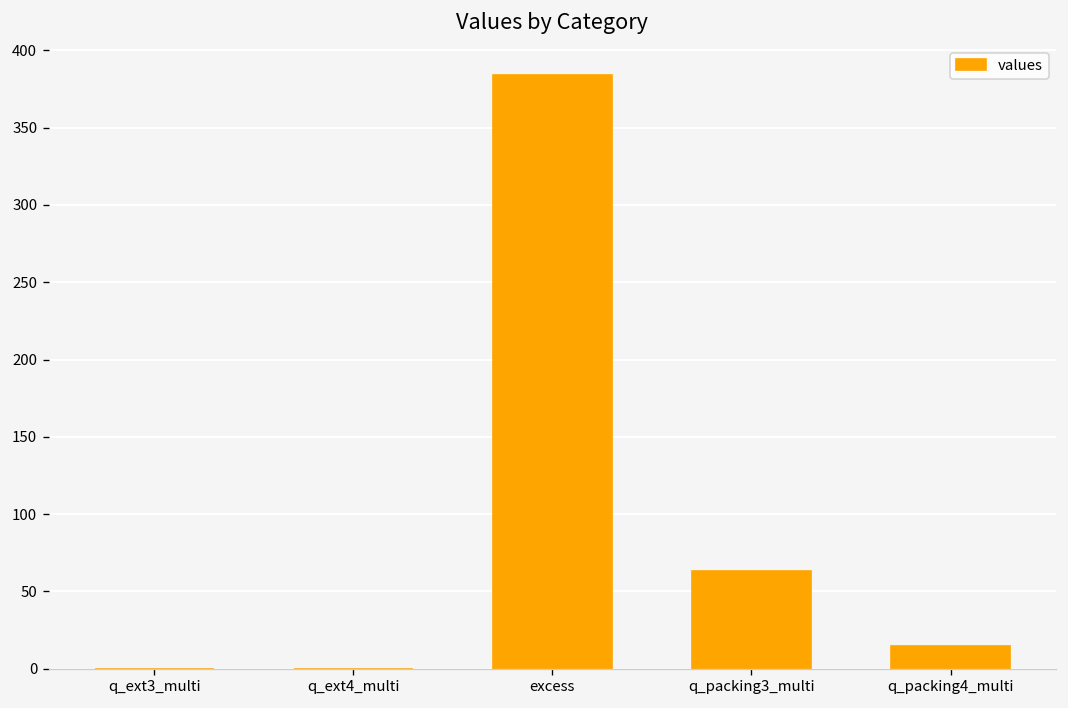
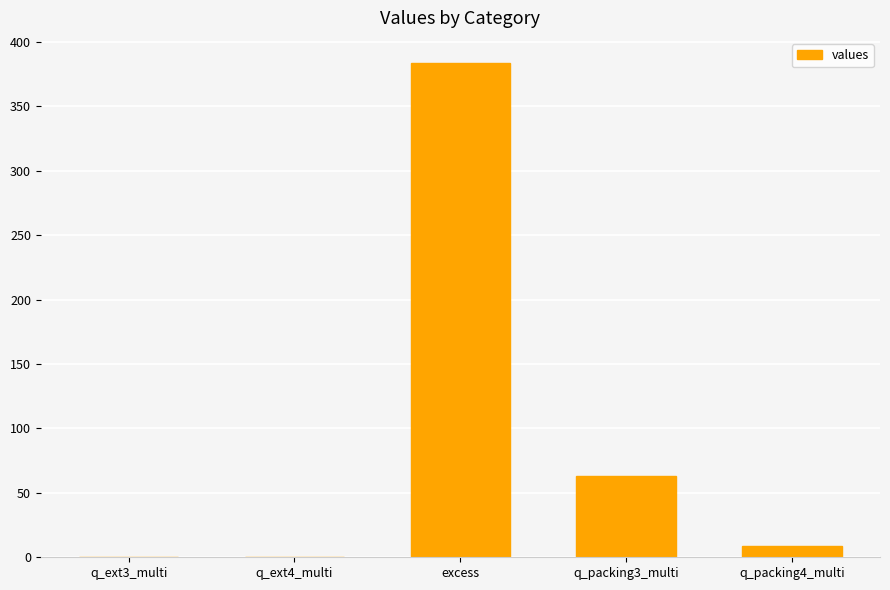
  {
    "excess": 384,
    "q_packing3_multi": 63,
-   "q_packing4_multi": 15
+   "q_packing4_multi": 9
  }
